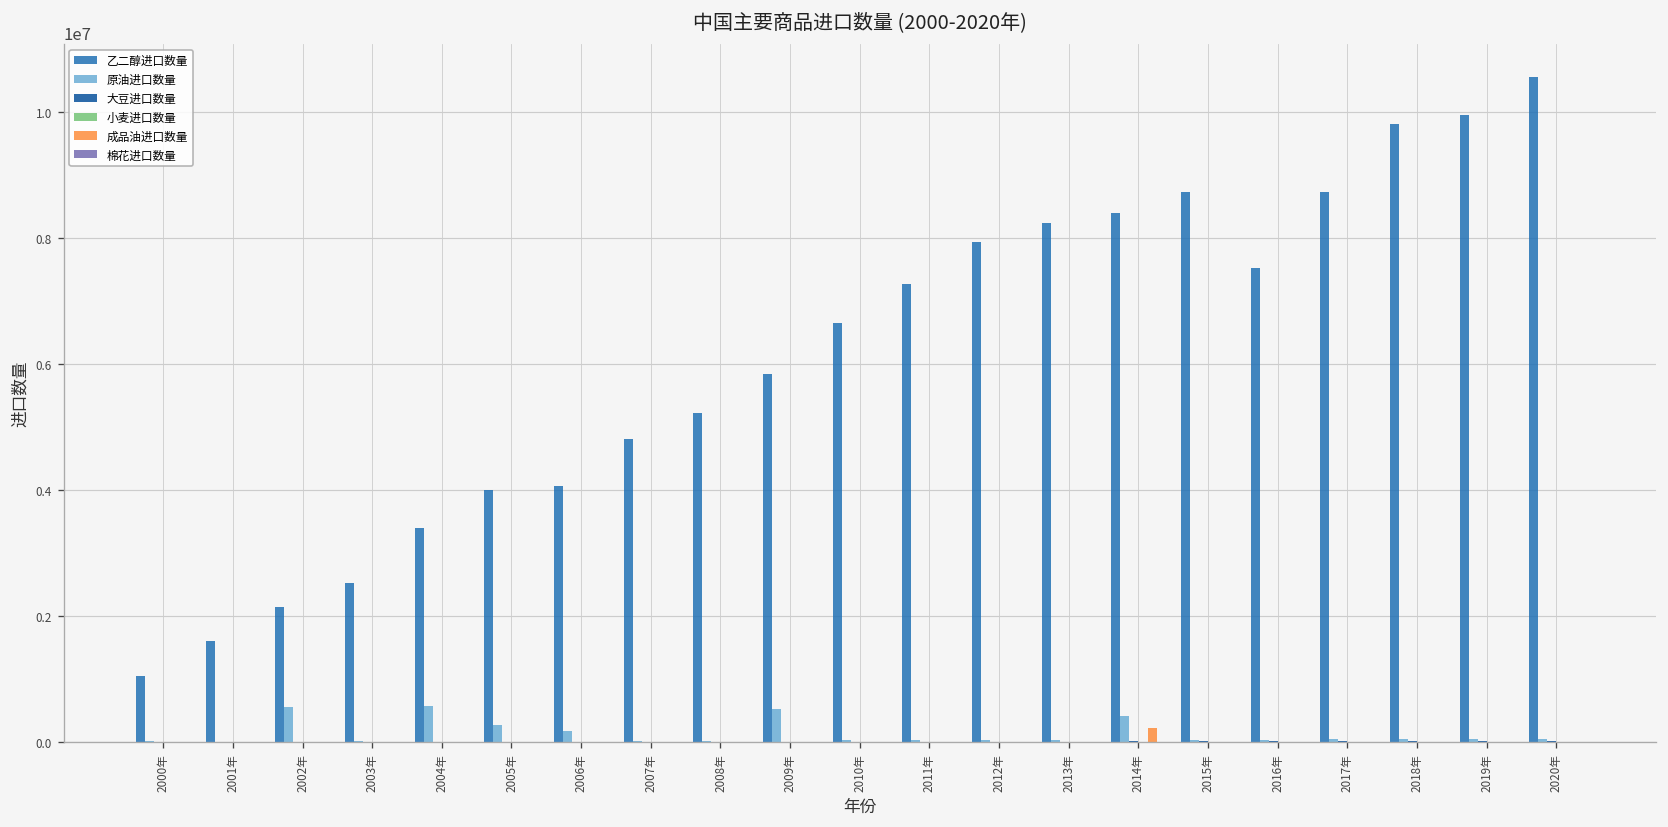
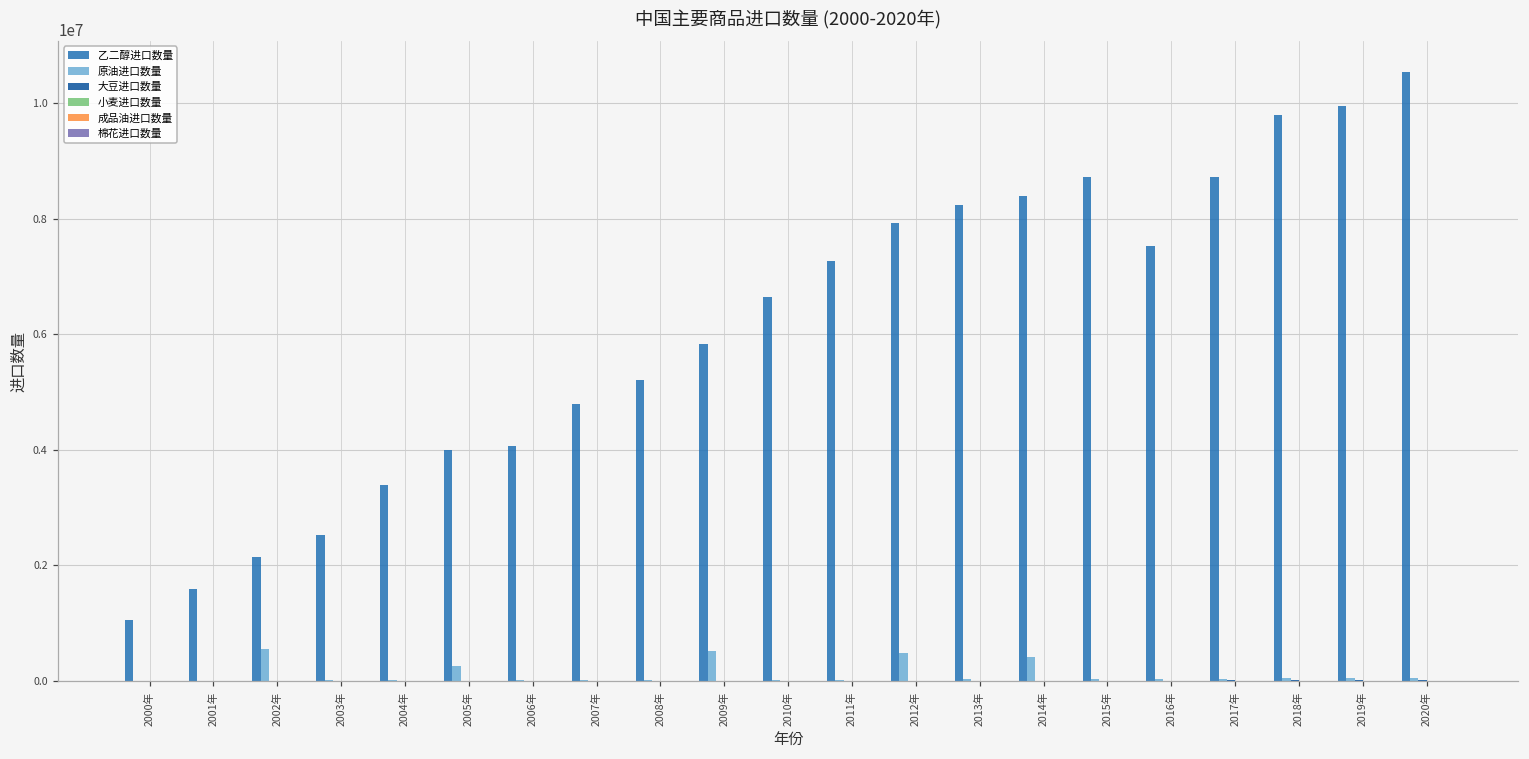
  {
    "原油进口数量": {
      "2002年": 600000,
-     "2004年": 600000,
+     "2004年": 0,
      "2005年": 300000,
-     "2006年": 200000,
+     "2006年": 0,
      "2009年": 500000,
-     "2012年": 0,
+     "2012年": 500000,
      "2014年": 400000,
      "2019年": 100000,
      "2020年": 100000
    },
    "成品油进口数量": {
-     "2014年": 200000
+     "2014年": 0
    }
  }
